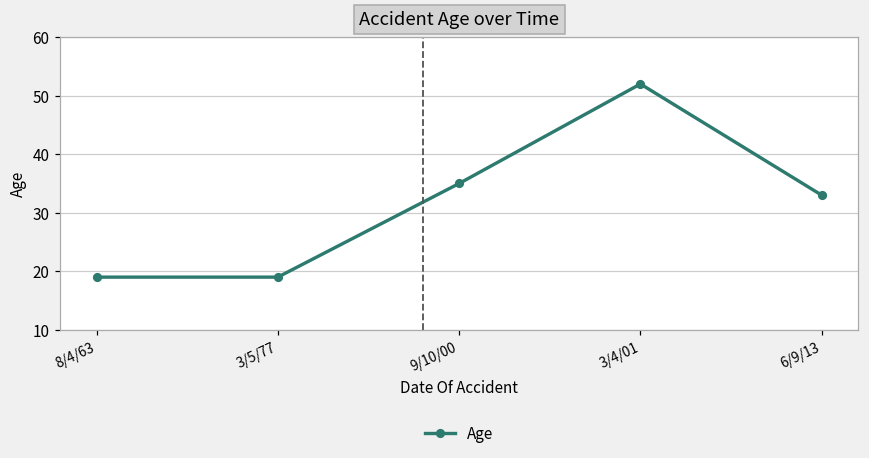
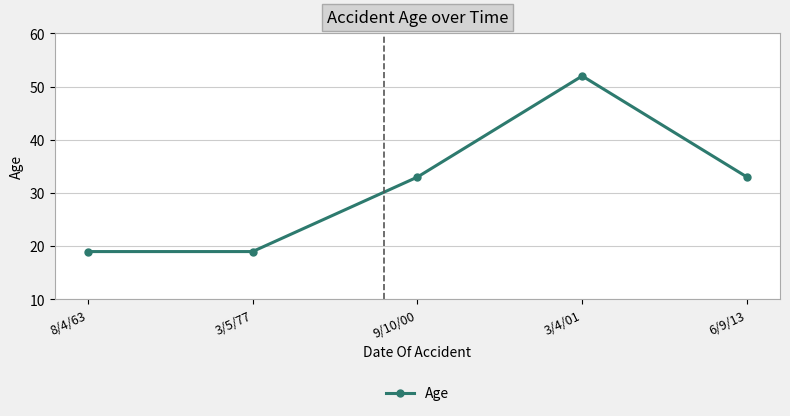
  {
    "8/4/63": 19,
    "3/5/77": 19,
-   "9/10/00": 35,
+   "9/10/00": 33,
    "3/4/01": 52,
    "6/9/13": 33
  }
